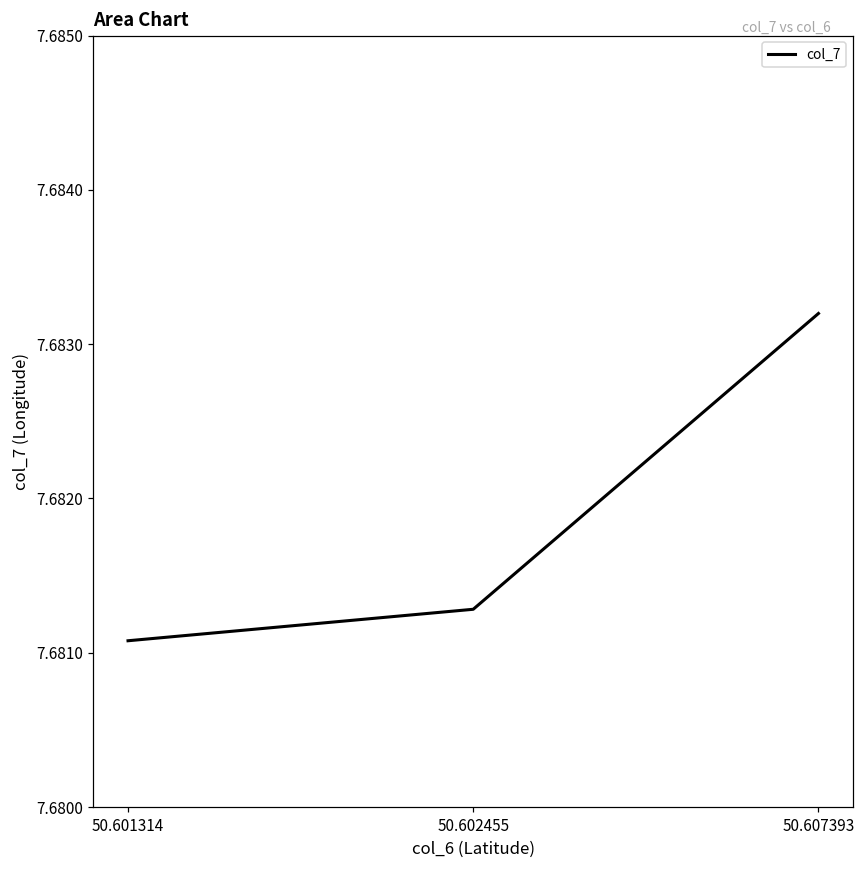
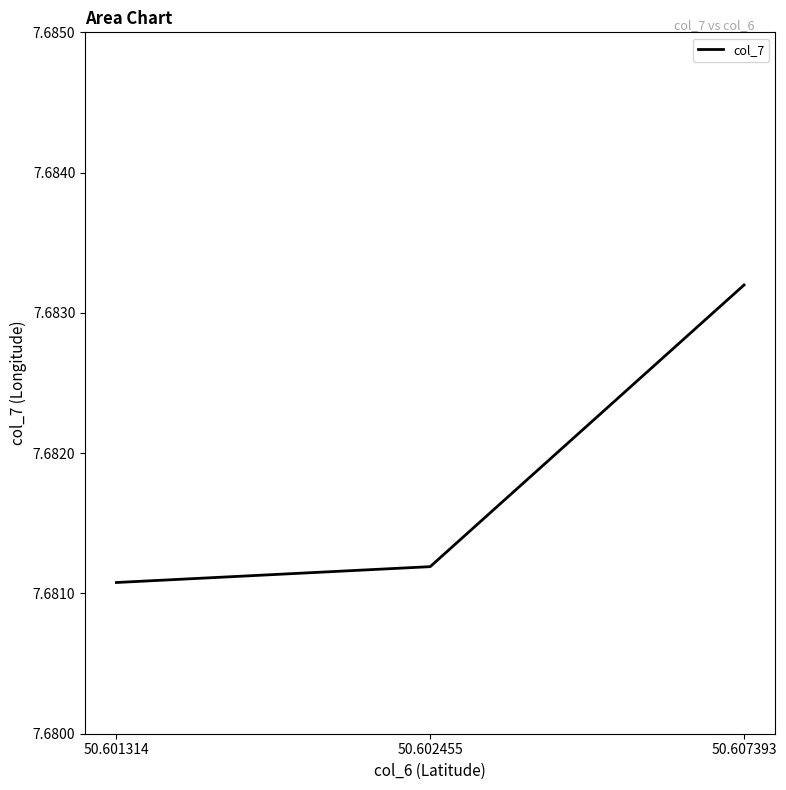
  {
    "50.601314": 7.68108,
-   "50.602455": 7.68128,
+   "50.602455": 7.68119,
    "50.607393": 7.68320
  }
